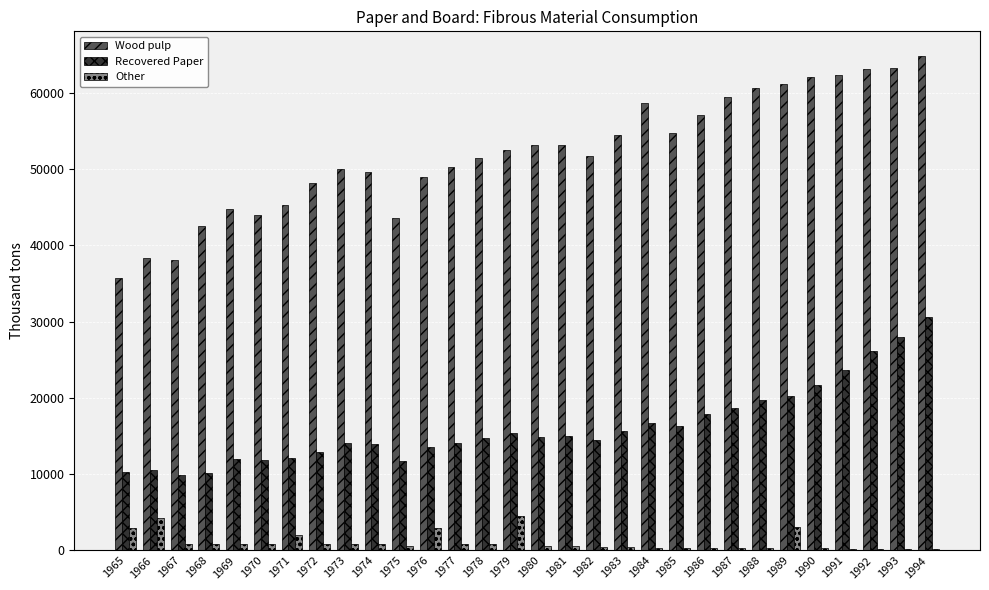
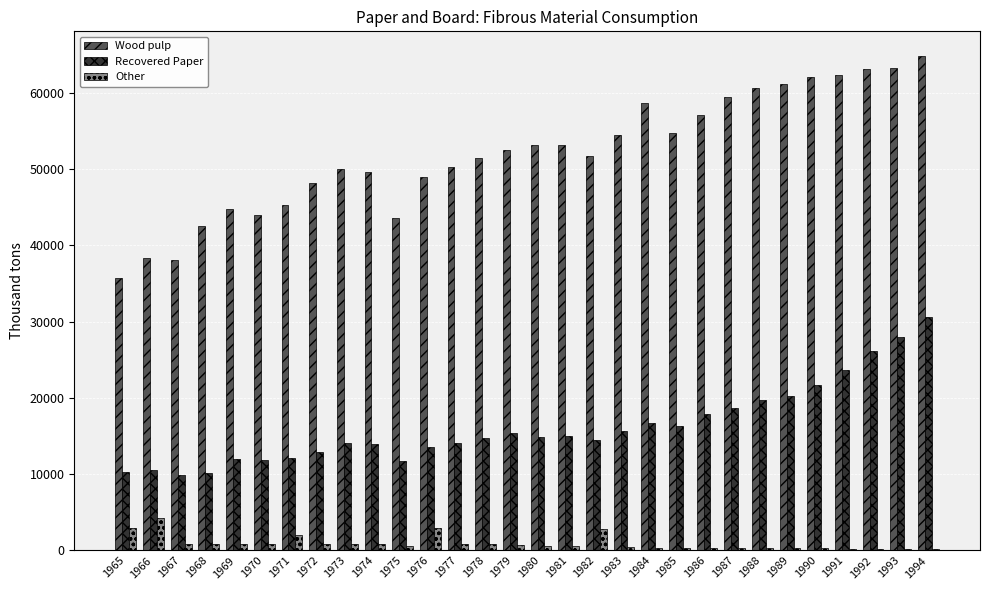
  {
    "Other": {
      "1965": 3000,
      "1966": 4000,
      "1967": 1000,
      "1968": 1000,
      "1969": 1000,
      "1970": 1000,
      "1971": 2000,
      "1972": 1000,
      "1973": 1000,
      "1974": 1000,
      "1975": 1000,
      "1976": 3000,
      "1977": 1000,
      "1978": 1000,
-     "1979": 5000,
+     "1979": 1000,
      "1980": 1000,
      "1981": 1000,
-     "1982": 0,
+     "1982": 3000,
      "1983": 0,
      "1984": 0,
      "1988": 0,
-     "1989": 3000
+     "1989": 0
    }
  }
